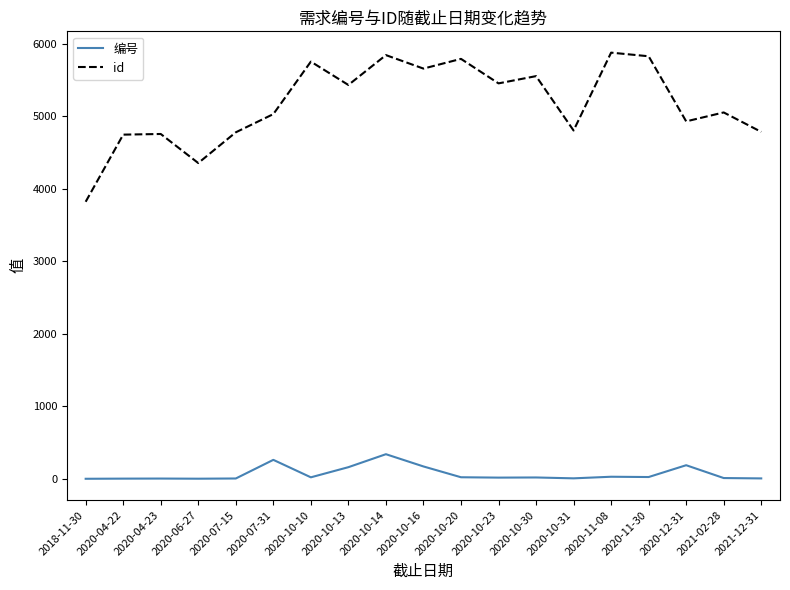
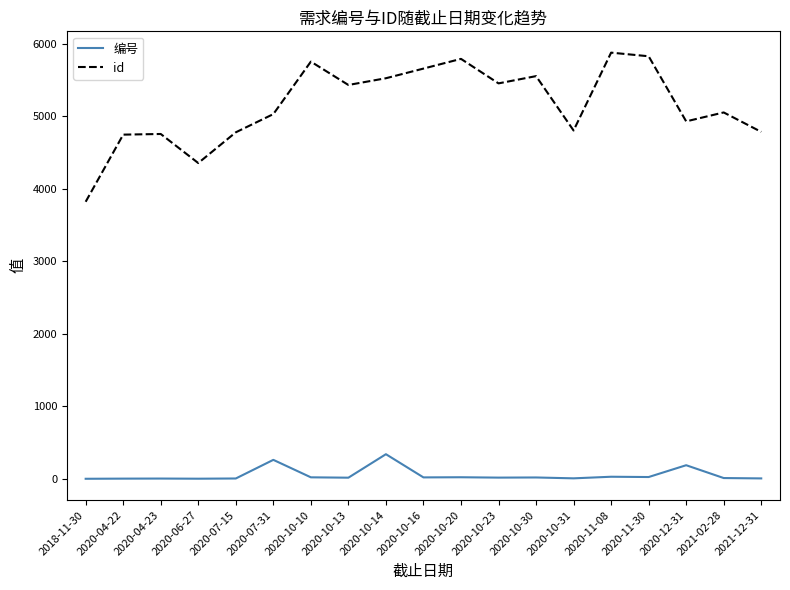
  {
    "编号": {
      "2018-11-30": 0,
      "2020-04-22": 0,
      "2020-04-23": 0,
      "2020-06-27": 0,
      "2020-07-15": 0,
      "2020-07-31": 300,
      "2020-10-10": 0,
-     "2020-10-13": 200,
+     "2020-10-13": 0,
      "2020-10-14": 300,
-     "2020-10-16": 200,
+     "2020-10-16": 0,
      "2020-10-20": 0,
      "2020-10-23": 0,
      "2020-10-30": 0,
      "2020-10-31": 0,
      "2020-11-08": 0,
      "2020-11-30": 0,
      "2020-12-31": 200,
      "2021-02-28": 0,
      "2021-12-31": 0
    },
    "id": {
      "2018-11-30": 3800,
      "2020-04-22": 4700,
      "2020-04-23": 4800,
      "2020-06-27": 4400,
      "2020-07-15": 4800,
      "2020-07-31": 5000,
      "2020-10-10": 5800,
      "2020-10-13": 5400,
-     "2020-10-14": 5800,
+     "2020-10-14": 5500,
      "2020-10-16": 5700,
      "2020-10-20": 5800,
      "2020-10-23": 5500,
      "2020-10-30": 5600,
      "2020-10-31": 4800,
      "2020-11-08": 5900,
      "2020-11-30": 5800,
      "2020-12-31": 4900,
      "2021-02-28": 5100,
      "2021-12-31": 4800
    }
  }
